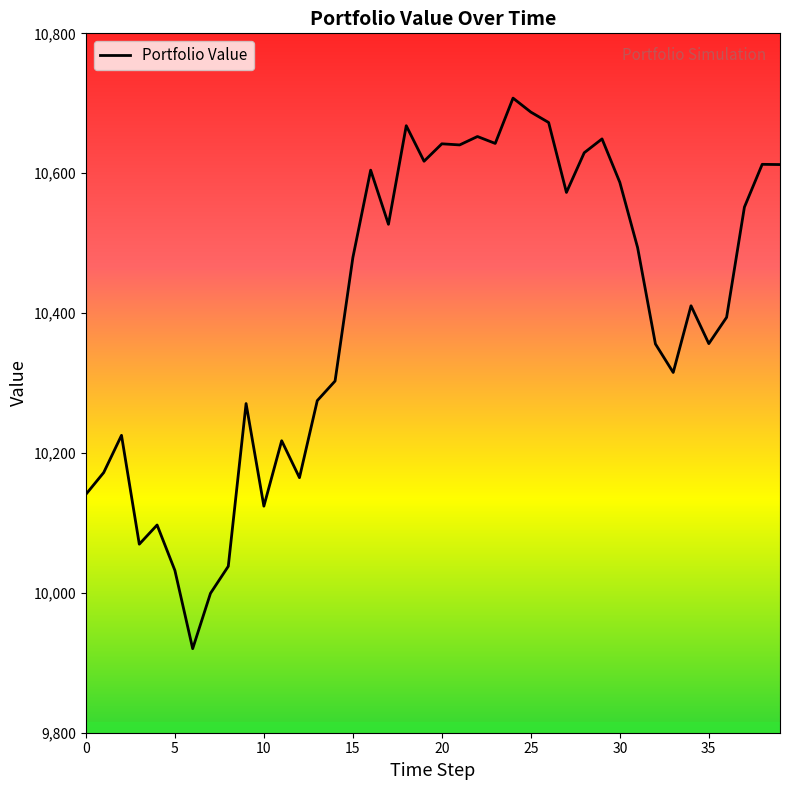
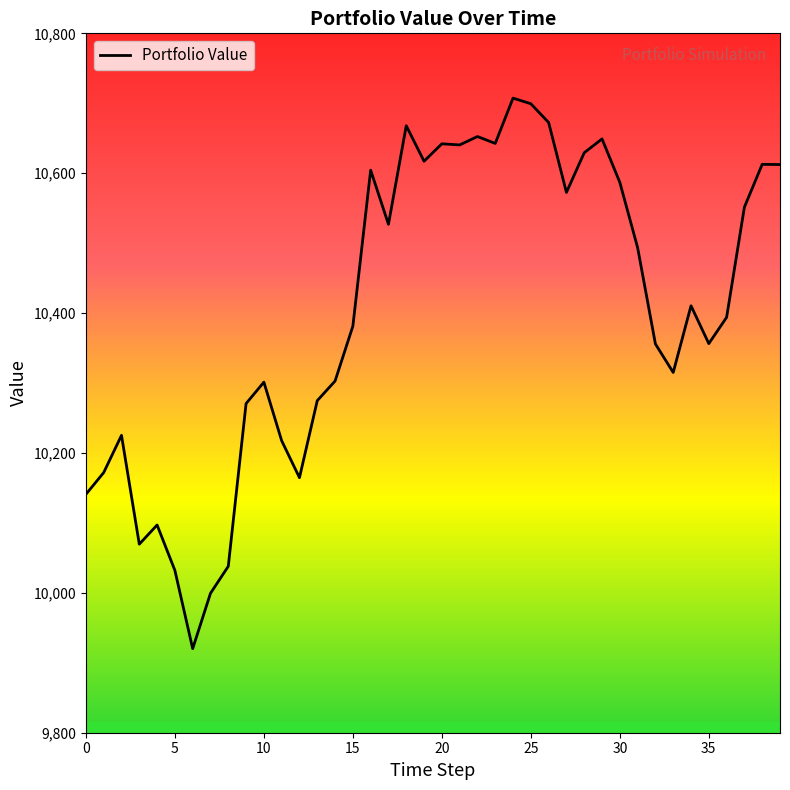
  {
    "0": "10,140",
    "5": "10,030",
-   "10": "10,120",
-   "15": "10,480",
+   "10": "10,300",
+   "15": "10,380",
    "20": "10,640",
-   "25": "10,690",
+   "25": "10,700",
    "30": "10,590",
    "35": "10,360"
  }
